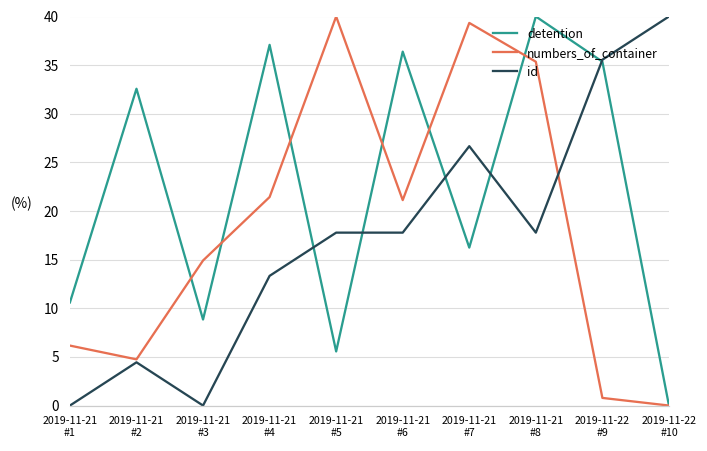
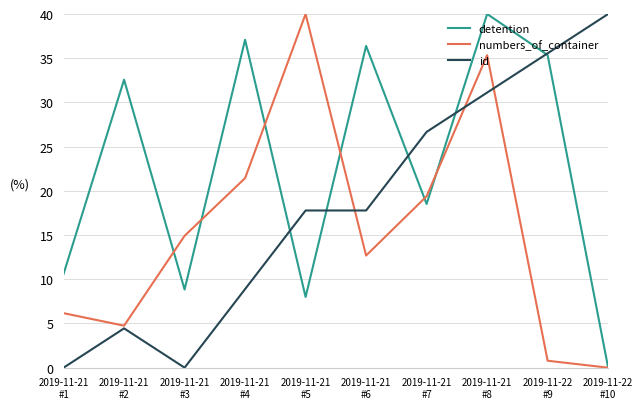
  {
    "detention": {
      "2019-11-21 #1": 11,
      "2019-11-21 #2": 33,
      "2019-11-21 #3": 9,
      "2019-11-21 #4": 37,
-     "2019-11-21 #5": 6,
+     "2019-11-21 #5": 8,
      "2019-11-21 #6": 36,
-     "2019-11-21 #7": 16,
+     "2019-11-21 #7": 19,
      "2019-11-21 #8": 40
    },
    "numbers_of_container": {
      "2019-11-21 #1": 6,
      "2019-11-21 #2": 5,
      "2019-11-21 #3": 15,
      "2019-11-21 #4": 21,
      "2019-11-21 #5": 40,
-     "2019-11-21 #6": 21,
-     "2019-11-21 #7": 39,
+     "2019-11-21 #6": 13,
+     "2019-11-21 #7": 19,
      "2019-11-21 #8": 35,
      "2019-11-22 #9": 1
    },
    "id": {
      "2019-11-21 #1": 0,
      "2019-11-21 #2": 4,
      "2019-11-21 #3": 0,
-     "2019-11-21 #4": 13,
+     "2019-11-21 #4": 9,
      "2019-11-21 #5": 18,
      "2019-11-21 #6": 18,
      "2019-11-21 #7": 27,
-     "2019-11-21 #8": 18,
+     "2019-11-21 #8": 31,
      "2019-11-22 #10": 40
    }
  }
